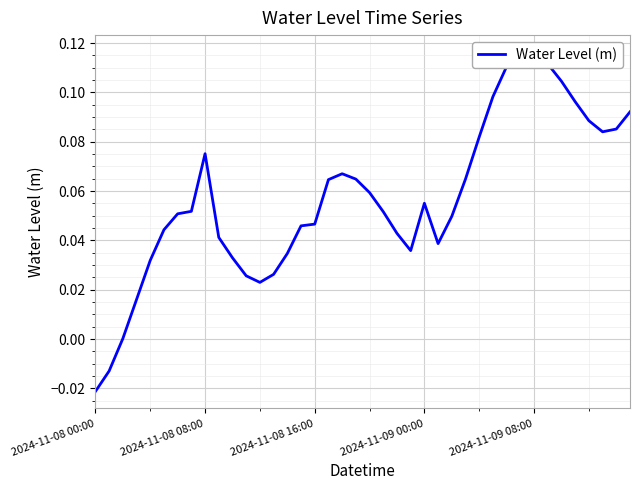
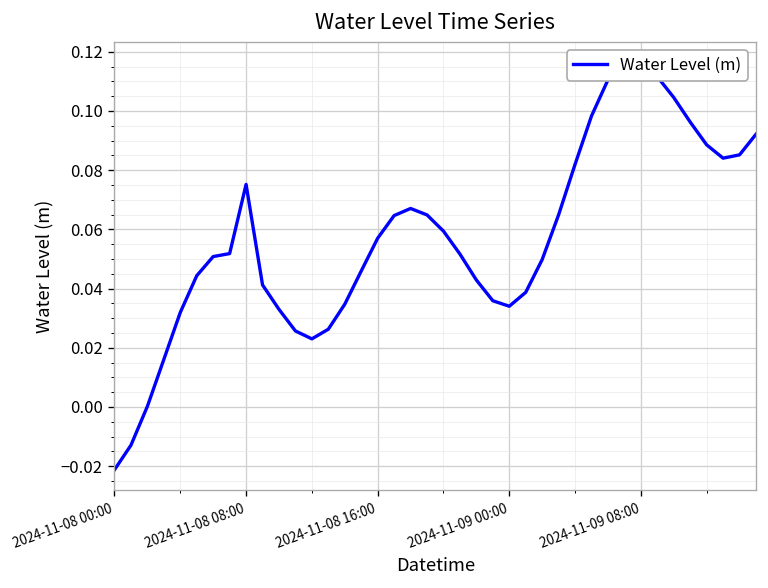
  {
    "2024-11-08 00:00": -0.021,
    "2024-11-08 08:00": 0.075,
-   "2024-11-08 16:00": 0.047,
-   "2024-11-09 00:00": 0.055
+   "2024-11-08 16:00": 0.057,
+   "2024-11-09 00:00": 0.034
  }
